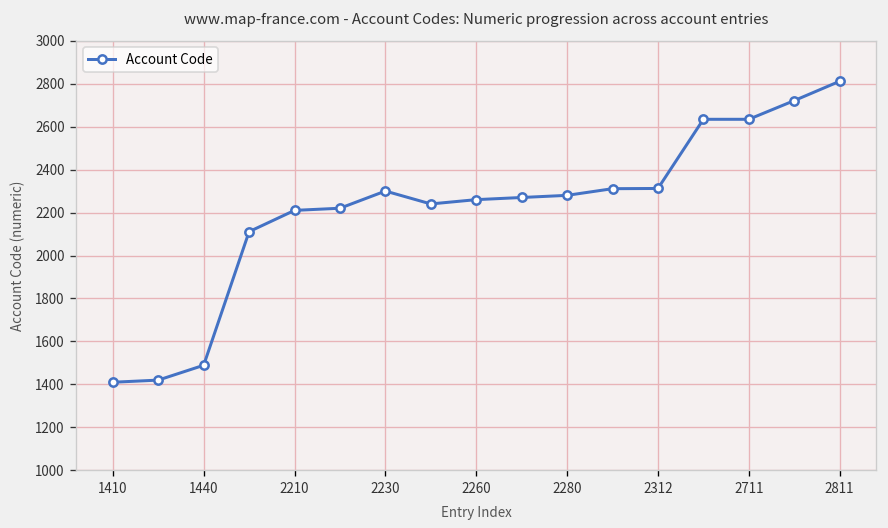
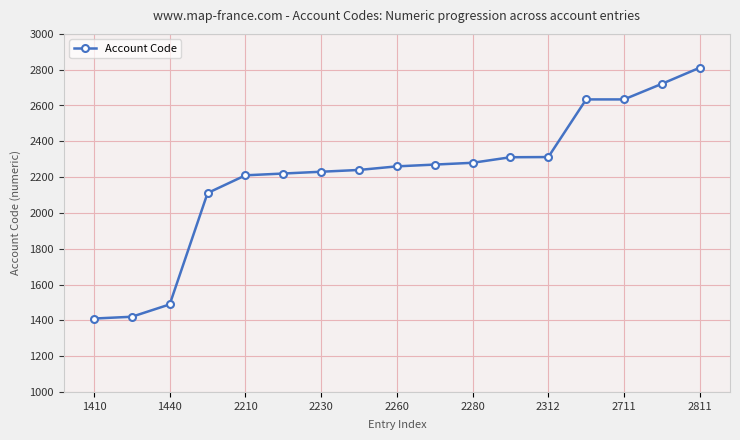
  {
    "1410": 1410,
    "1440": 1490,
    "2210": 2210,
-   "2230": 2300,
+   "2230": 2230,
    "2260": 2260,
    "2280": 2280,
    "2312": 2310,
    "2711": 2630,
    "2811": 2810
  }
